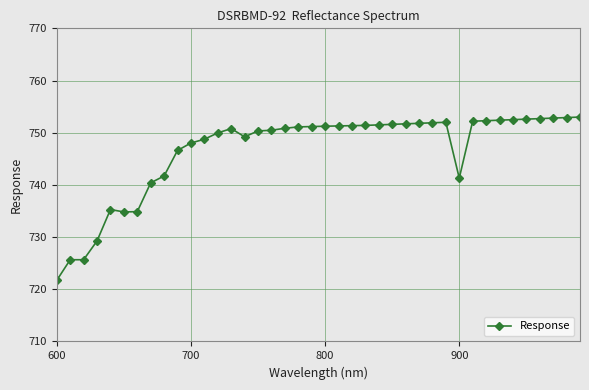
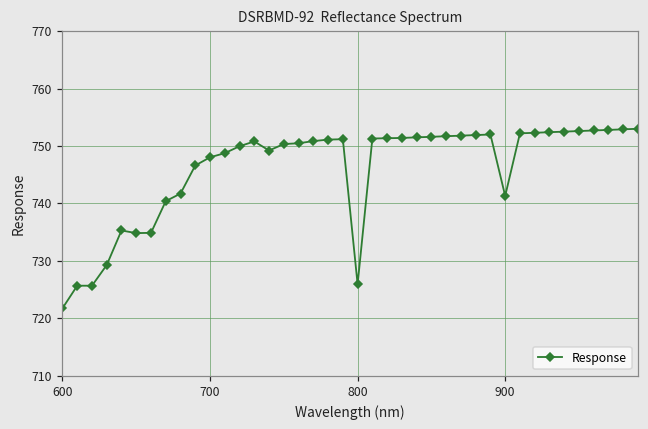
  {
    "600": 722,
    "700": 748,
-   "800": 751,
+   "800": 726,
    "900": 741
  }
